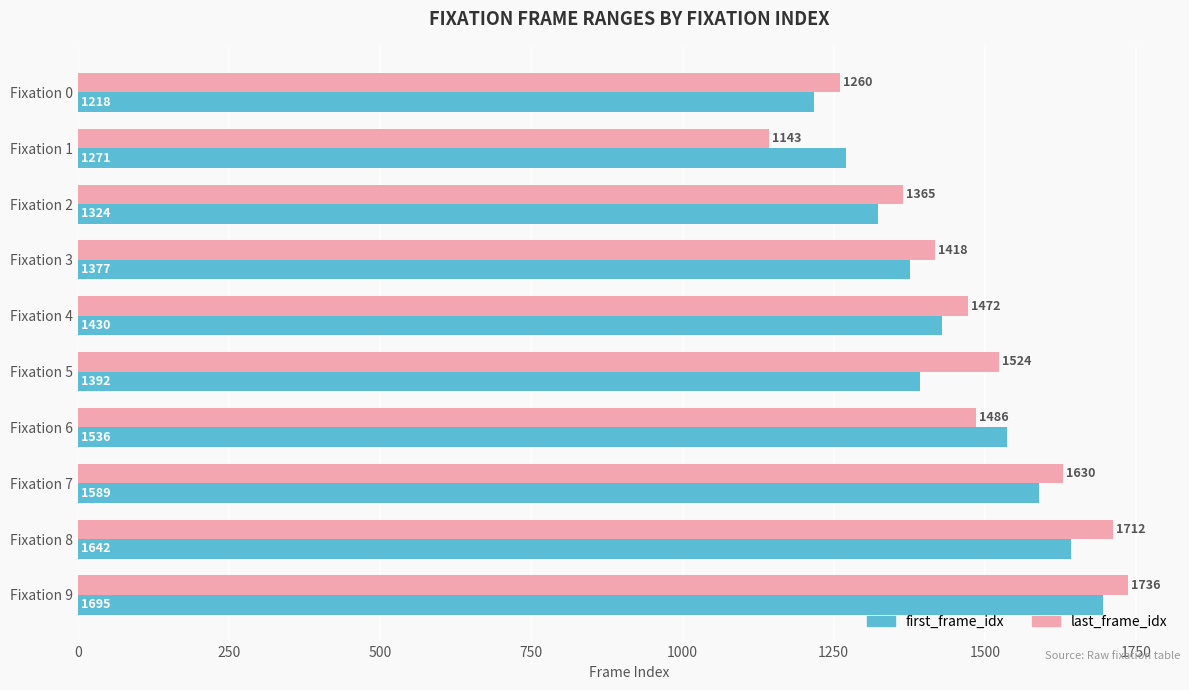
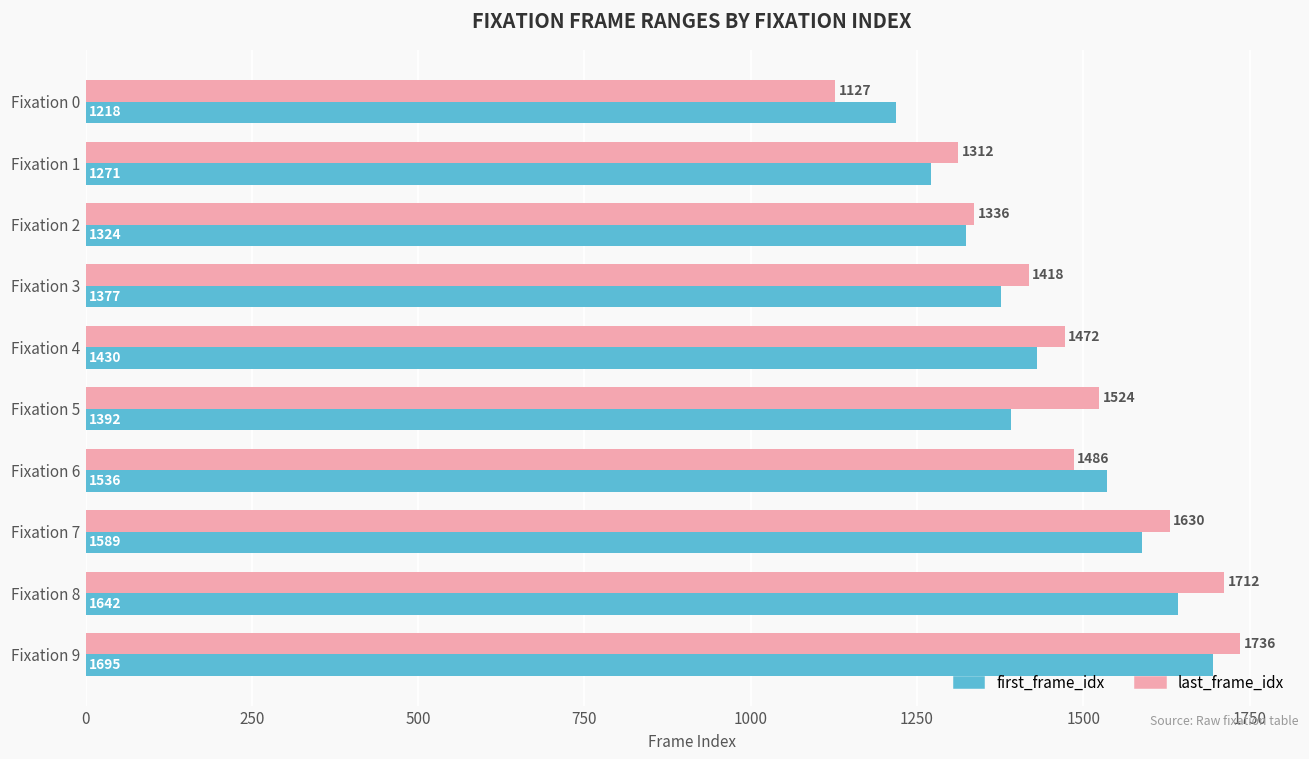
  {
    "first_frame_idx": {
      "Fixation 0": 1218,
      "Fixation 1": 1271,
      "Fixation 2": 1324,
      "Fixation 3": 1377,
      "Fixation 4": 1430,
      "Fixation 5": 1392,
      "Fixation 6": 1536,
      "Fixation 7": 1589,
      "Fixation 8": 1642,
      "Fixation 9": 1695
    },
    "last_frame_idx": {
-     "Fixation 0": 1260,
-     "Fixation 1": 1143,
-     "Fixation 2": 1365,
+     "Fixation 0": 1127,
+     "Fixation 1": 1312,
+     "Fixation 2": 1336,
      "Fixation 3": 1418,
      "Fixation 4": 1472,
      "Fixation 5": 1524,
      "Fixation 6": 1486,
      "Fixation 7": 1630,
      "Fixation 8": 1712,
      "Fixation 9": 1736
    }
  }
